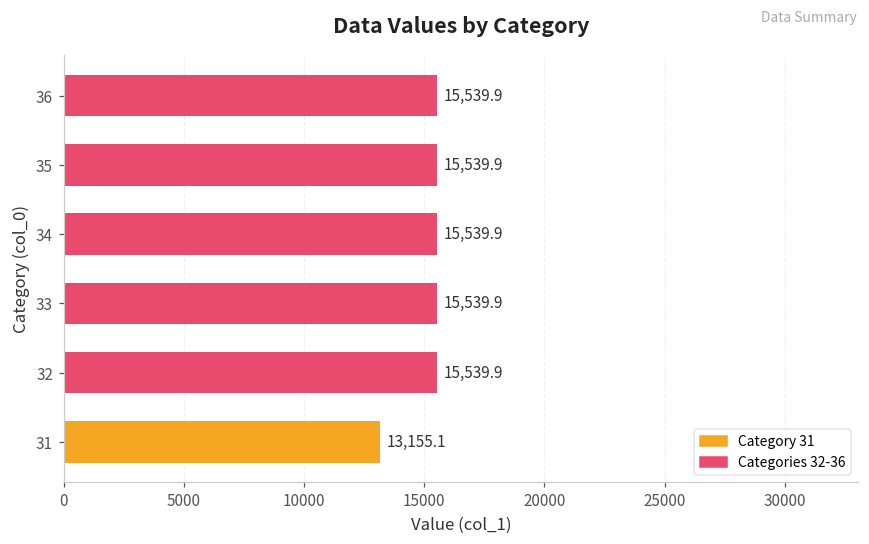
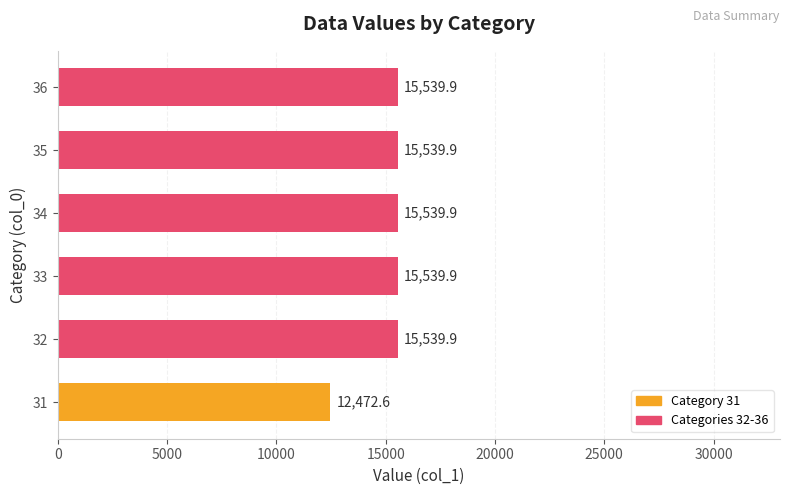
  {
    "36": "15,539.9",
    "35": "15,539.9",
    "34": "15,539.9",
    "33": "15,539.9",
    "32": "15,539.9",
-   "31": "13,155.1"
+   "31": "12,472.6"
  }
